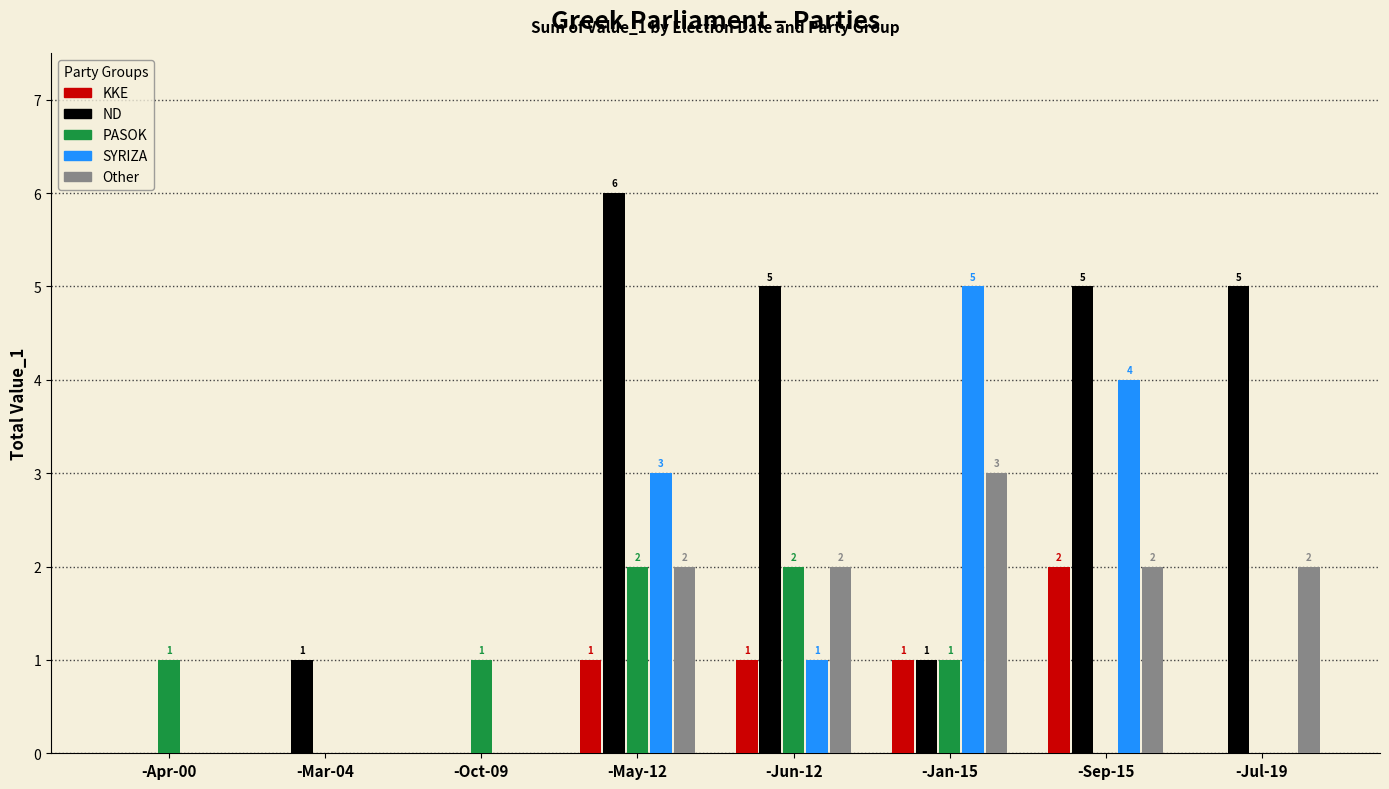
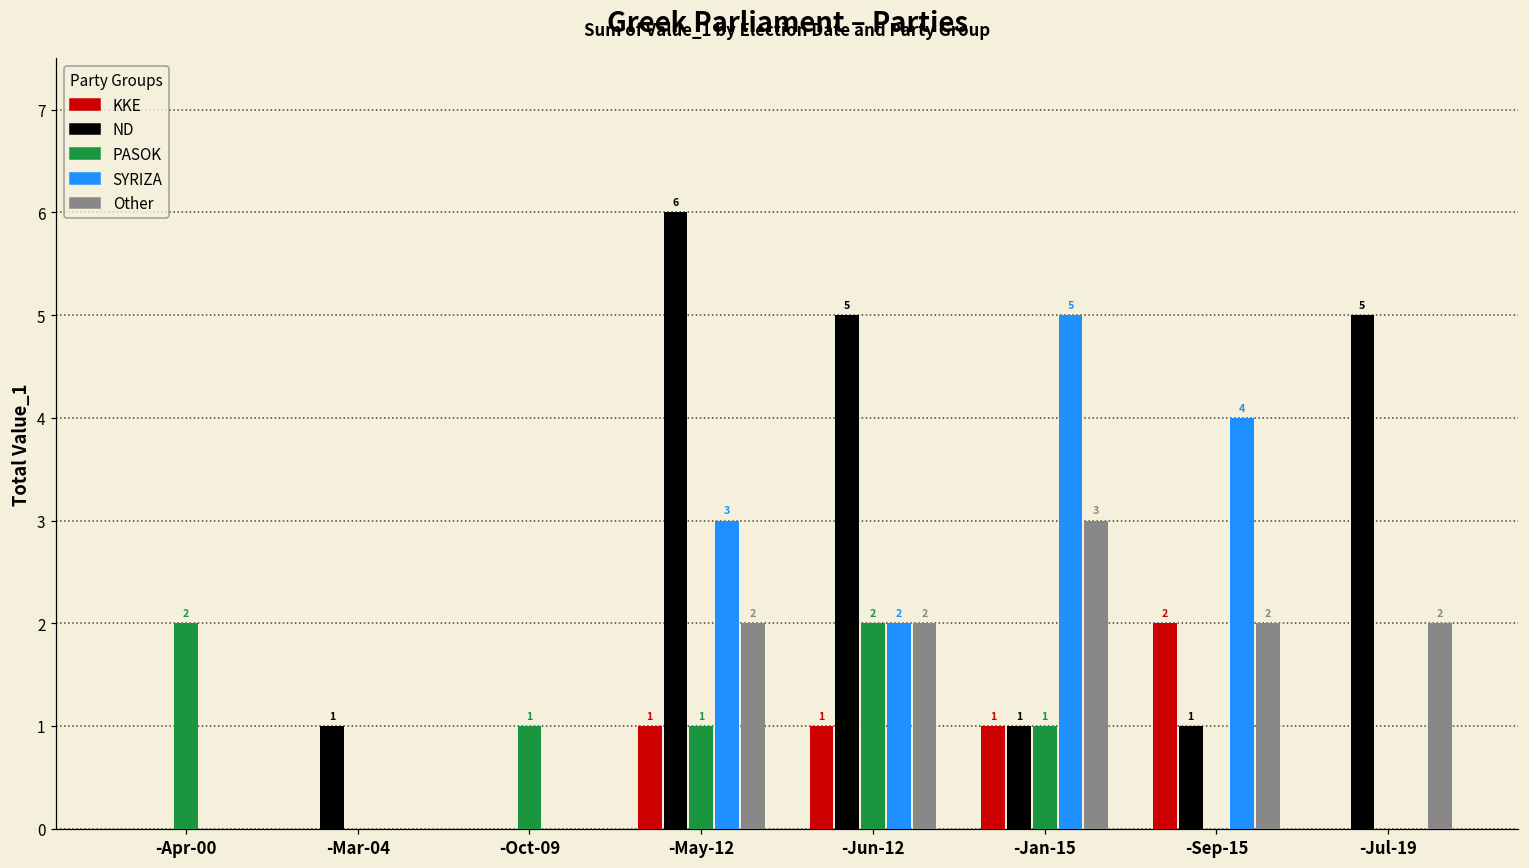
  {
    "KKE": {
      "-May-12": 1,
      "-Jun-12": 1,
      "-Jan-15": 1,
      "-Sep-15": 2
    },
    "ND": {
      "-Mar-04": 1,
      "-May-12": 6,
      "-Jun-12": 5,
      "-Jan-15": 1,
-     "-Sep-15": 5,
+     "-Sep-15": 1,
      "-Jul-19": 5
    },
    "PASOK": {
-     "-Apr-00": 1,
+     "-Apr-00": 2,
      "-Oct-09": 1,
-     "-May-12": 2,
+     "-May-12": 1,
      "-Jun-12": 2,
      "-Jan-15": 1
    },
    "SYRIZA": {
      "-May-12": 3,
-     "-Jun-12": 1,
+     "-Jun-12": 2,
      "-Jan-15": 5,
      "-Sep-15": 4
    },
    "Other": {
      "-May-12": 2,
      "-Jun-12": 2,
      "-Jan-15": 3,
      "-Sep-15": 2,
      "-Jul-19": 2
    }
  }
